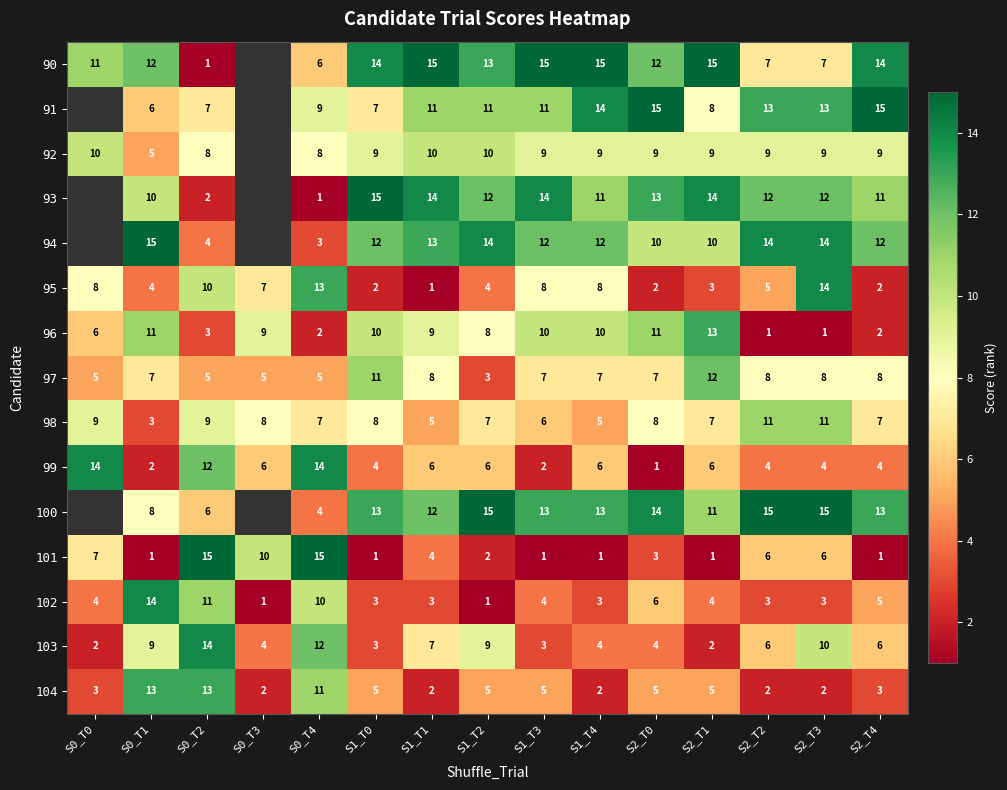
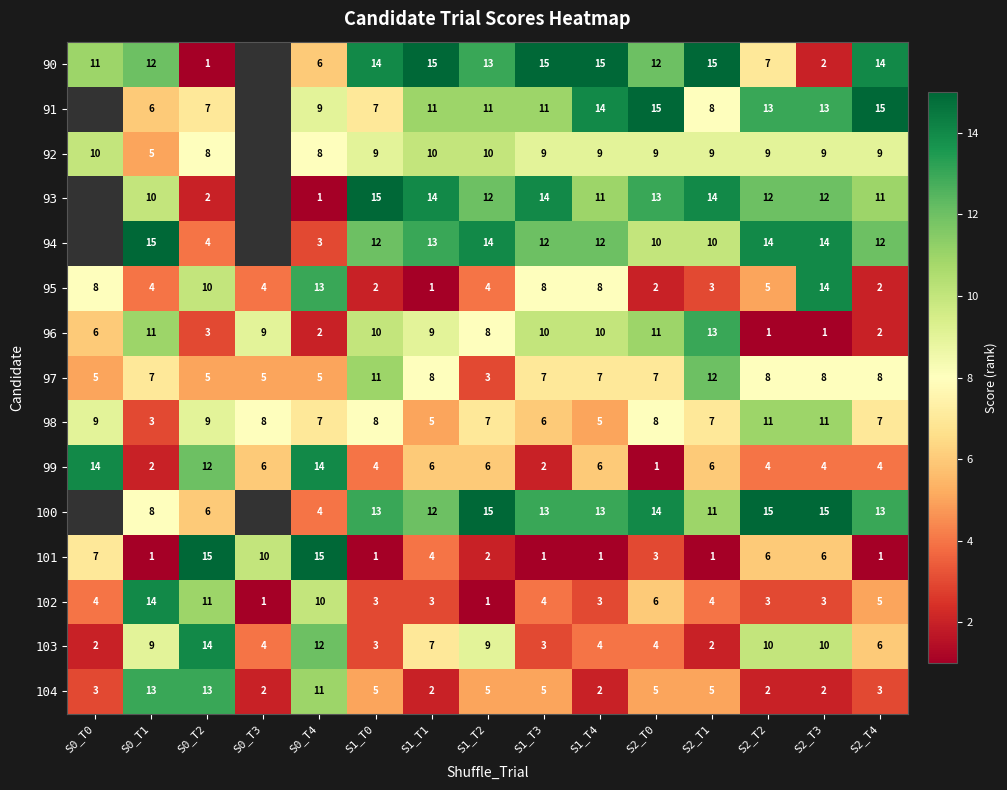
  {
    "90": {
      "S0_T0": 11,
      "S0_T1": 12,
      "S0_T2": 1,
      "S0_T4": 6,
      "S1_T0": 14,
      "S1_T1": 15,
      "S1_T2": 13,
      "S1_T3": 15,
      "S1_T4": 15,
      "S2_T0": 12,
      "S2_T1": 15,
      "S2_T2": 7,
-     "S2_T3": 7,
+     "S2_T3": 2,
      "S2_T4": 14
    },
    "95": {
      "S0_T0": 8,
      "S0_T1": 4,
      "S0_T2": 10,
-     "S0_T3": 7,
+     "S0_T3": 4,
      "S0_T4": 13,
      "S1_T0": 2,
      "S1_T1": 1,
      "S1_T2": 4,
      "S1_T3": 8,
      "S1_T4": 8,
      "S2_T0": 2,
      "S2_T1": 3,
      "S2_T2": 5,
      "S2_T3": 14,
      "S2_T4": 2
    },
    "103": {
      "S0_T0": 2,
      "S0_T1": 9,
      "S0_T2": 14,
      "S0_T3": 4,
      "S0_T4": 12,
      "S1_T0": 3,
      "S1_T1": 7,
      "S1_T2": 9,
      "S1_T3": 3,
      "S1_T4": 4,
      "S2_T0": 4,
      "S2_T1": 2,
-     "S2_T2": 6,
+     "S2_T2": 10,
      "S2_T3": 10,
      "S2_T4": 6
    }
  }
